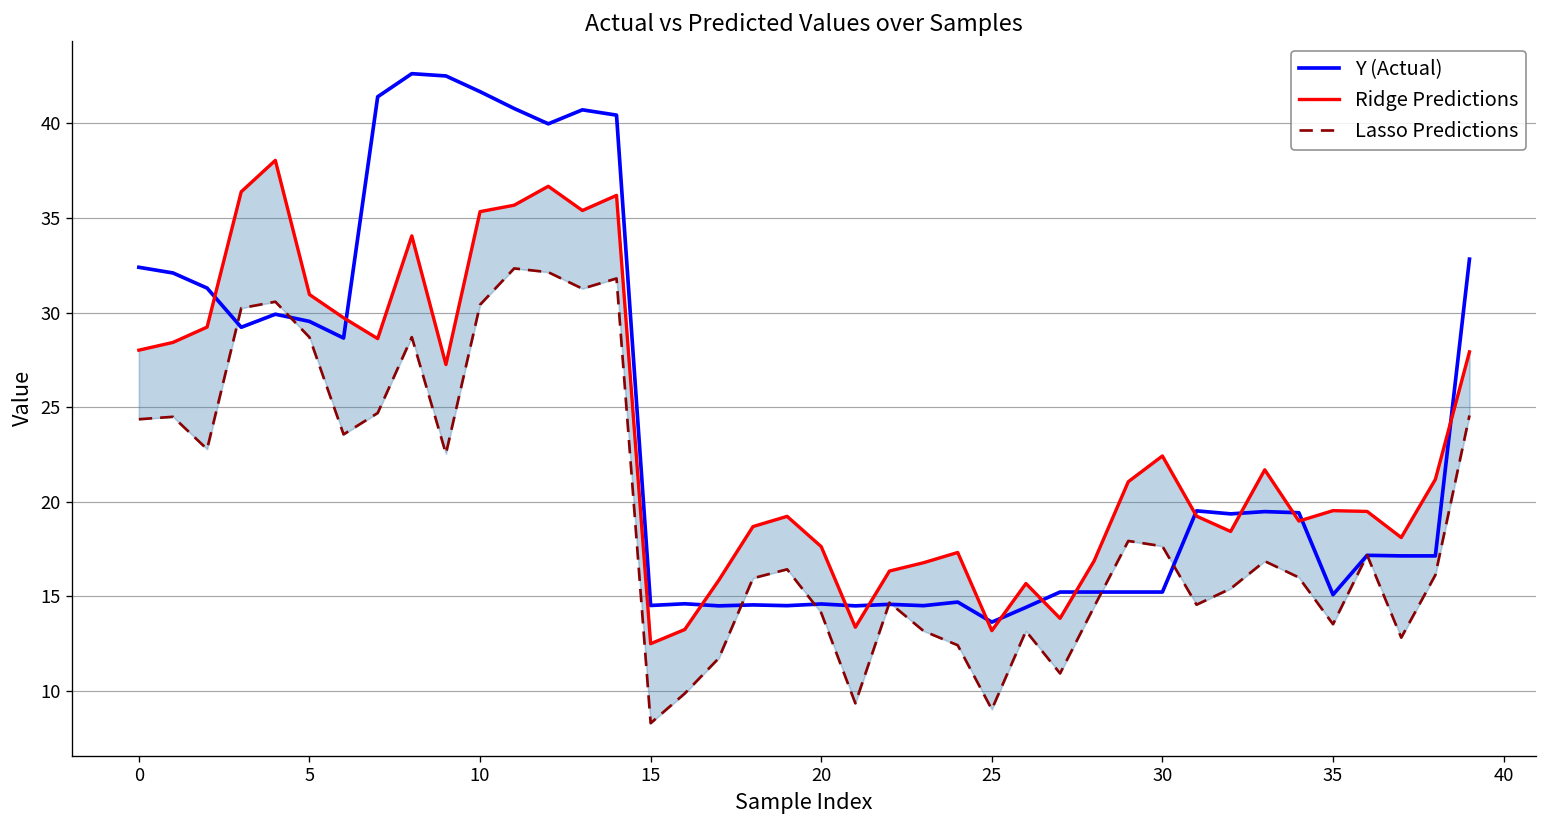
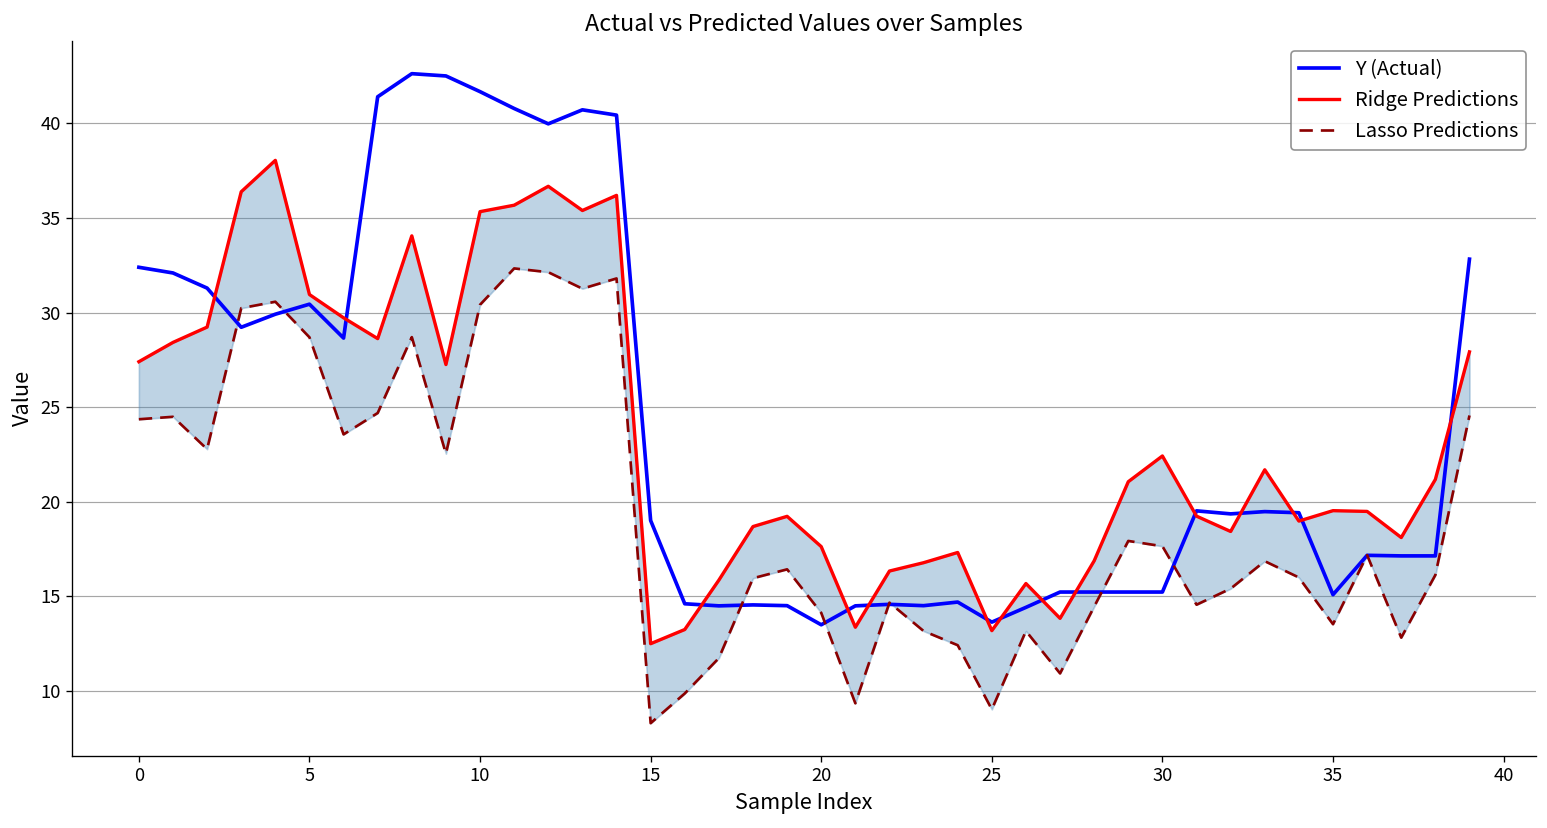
  {
    "Y (Actual)": {
      "0": 32.4,
-     "5": 29.5,
+     "5": 30.4,
      "10": 41.7,
-     "15": 14.5,
-     "20": 14.6,
+     "15": 19.0,
+     "20": 13.5,
      "25": 13.6,
      "30": 15.2,
      "35": 15.1
    },
    "Ridge Predictions": {
-     "0": 28.0,
+     "0": 27.4,
      "5": 31.0,
      "10": 35.3,
      "15": 12.5,
      "20": 17.6,
      "25": 13.2,
      "30": 22.4,
      "35": 19.5
    },
    "Lasso Predictions": {
      "0": 24.4,
      "5": 28.7,
      "10": 30.4,
      "15": 8.3,
      "20": 14.1,
      "25": 9.0,
      "30": 17.7,
      "35": 13.5
    }
  }
